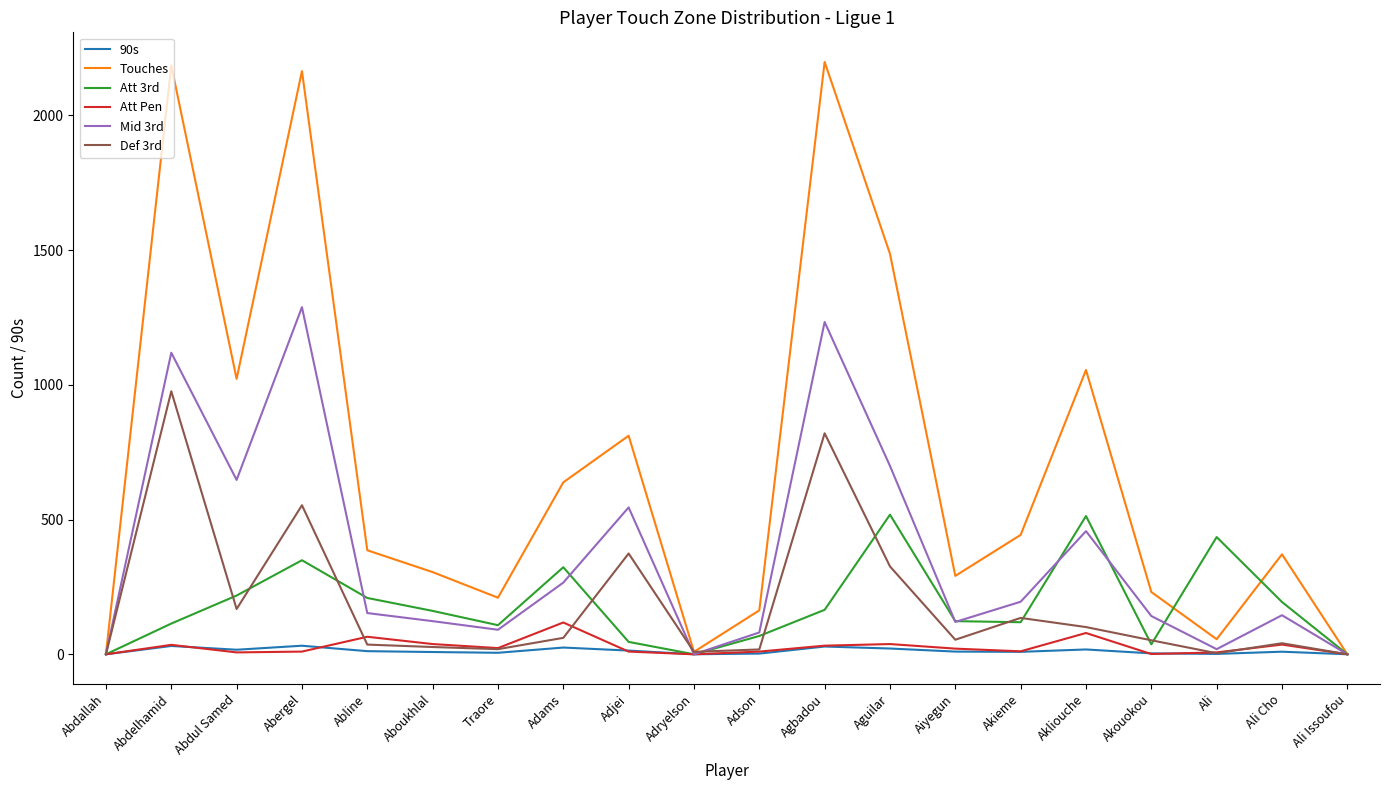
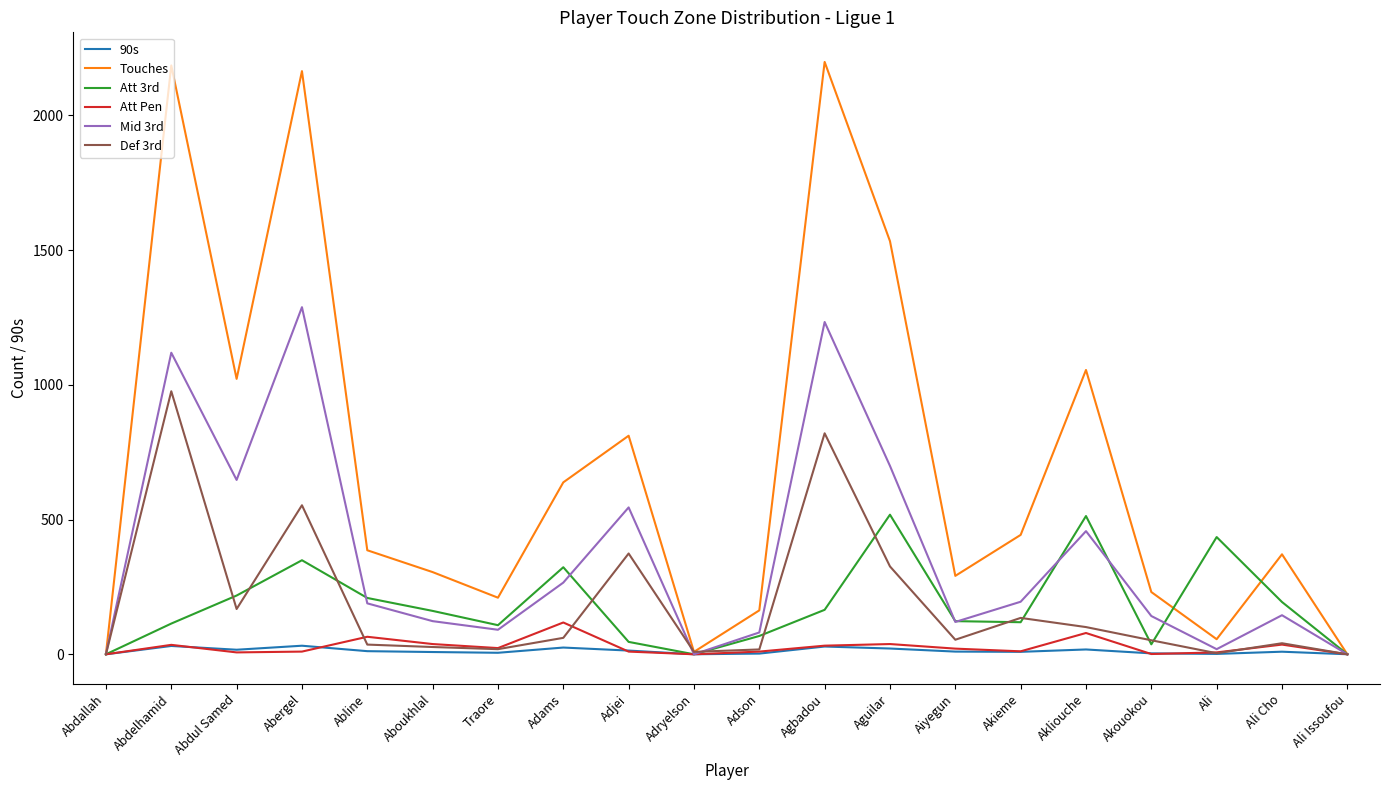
  {
    "90s": {
      "Abdul Samed": 20,
      "Abergel": 30,
      "Abline": 10,
      "Aboukhlal": 10,
      "Traore": 10,
      "Adams": 30,
      "Aguilar": 20,
      "Aiyegun": 10,
      "Akliouche": 20,
      "Ali Cho": 10
    },
    "Touches": {
      "Abdul Samed": 1020,
      "Abergel": 2160,
      "Abline": 390,
      "Aboukhlal": 310,
      "Traore": 210,
      "Adams": 640,
      "Adjei": 810,
      "Adson": 160,
      "Agbadou": 2200,
-     "Aguilar": 1490,
+     "Aguilar": 1530,
      "Aiyegun": 290,
      "Akieme": 440,
      "Akliouche": 1060,
      "Akouokou": 230,
      "Ali": 60,
      "Ali Cho": 370
    },
    "Att 3rd": {
      "Abdelhamid": 110,
      "Abdul Samed": 220,
      "Abergel": 350,
      "Abline": 210,
      "Aboukhlal": 160,
      "Traore": 110,
      "Adams": 320,
      "Adjei": 50,
      "Adson": 70,
      "Agbadou": 170,
      "Aguilar": 520,
      "Akieme": 120,
      "Akliouche": 510,
      "Akouokou": 40,
      "Ali": 440,
      "Ali Cho": 190
    },
    "Att Pen": {
      "Abdul Samed": 10,
      "Abergel": 10,
      "Abline": 70,
      "Aboukhlal": 40,
      "Adams": 120,
      "Aguilar": 40,
      "Aiyegun": 20,
      "Akliouche": 80
    },
    "Mid 3rd": {
      "Abdelhamid": 1120,
      "Abdul Samed": 650,
      "Abergel": 1290,
-     "Abline": 150,
+     "Abline": 190,
      "Aboukhlal": 120,
      "Traore": 90,
      "Adams": 270,
      "Adjei": 550,
      "Adson": 80,
      "Agbadou": 1230,
      "Aguilar": 700,
      "Akieme": 200,
      "Akliouche": 460,
      "Akouokou": 140,
      "Ali": 20,
      "Ali Cho": 150
    },
    "Def 3rd": {
      "Abdelhamid": 980,
      "Abdul Samed": 170,
      "Abergel": 550,
      "Abline": 40,
      "Aboukhlal": 30,
      "Adams": 60,
      "Adjei": 370,
      "Agbadou": 820,
      "Aguilar": 330,
      "Aiyegun": 50,
      "Akieme": 140,
      "Akliouche": 100,
      "Akouokou": 50
    }
  }
